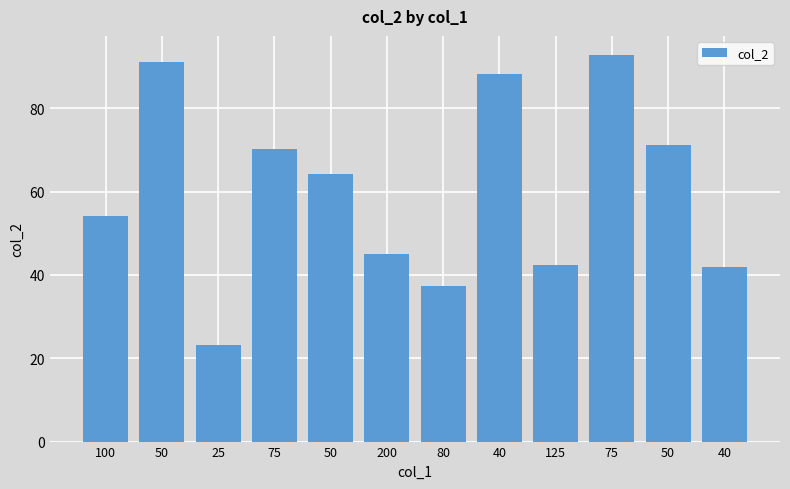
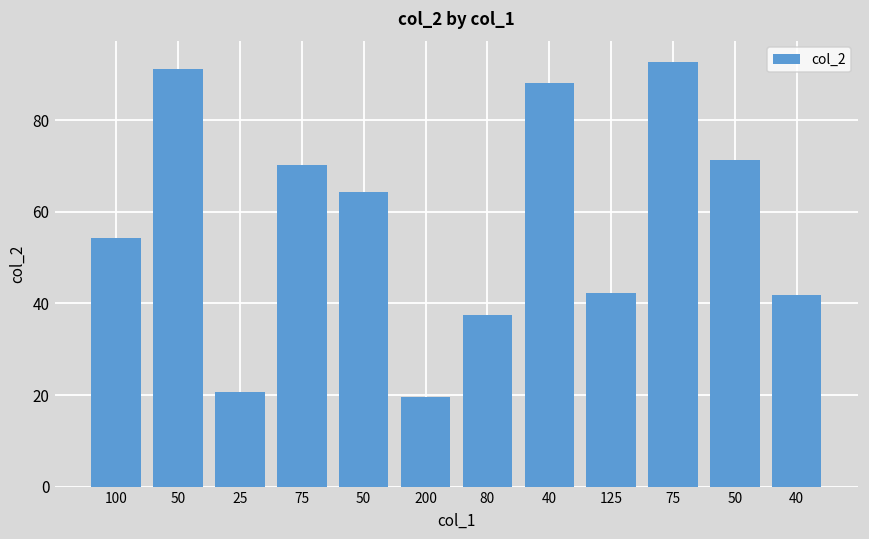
  {
    "100": 54,
-   "25": 23,
-   "200": 45,
+   "25": 21,
+   "200": 20,
    "80": 37,
    "125": 42
  }
